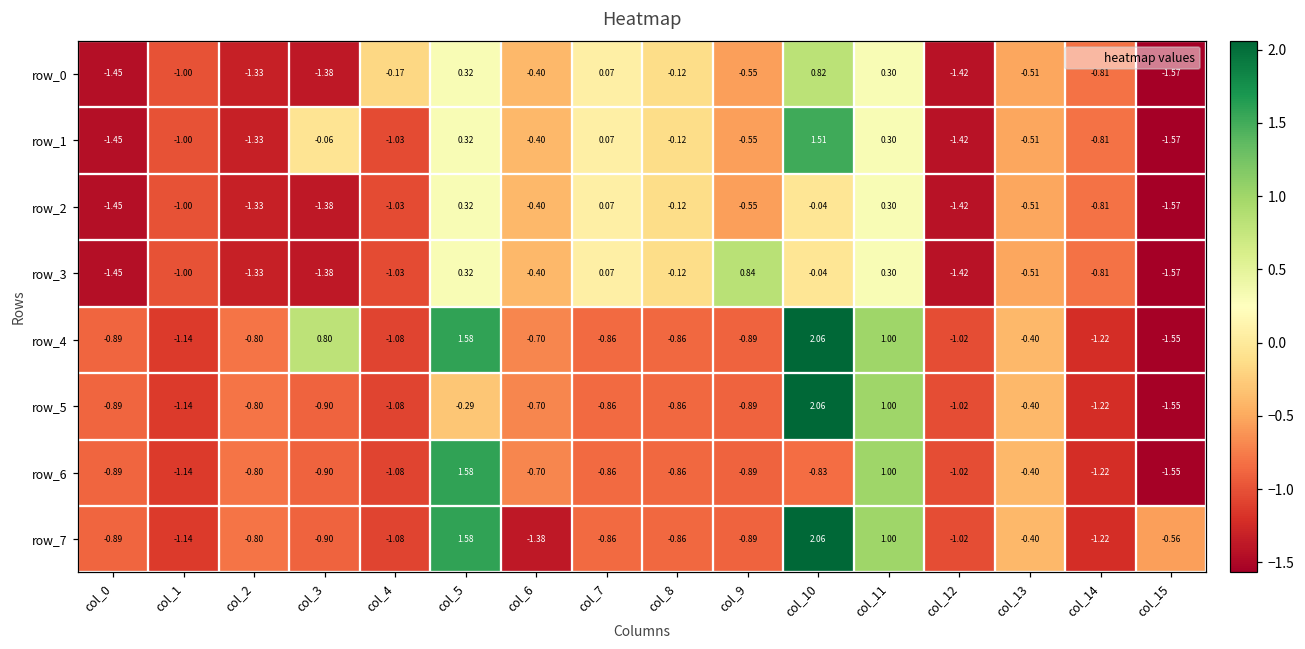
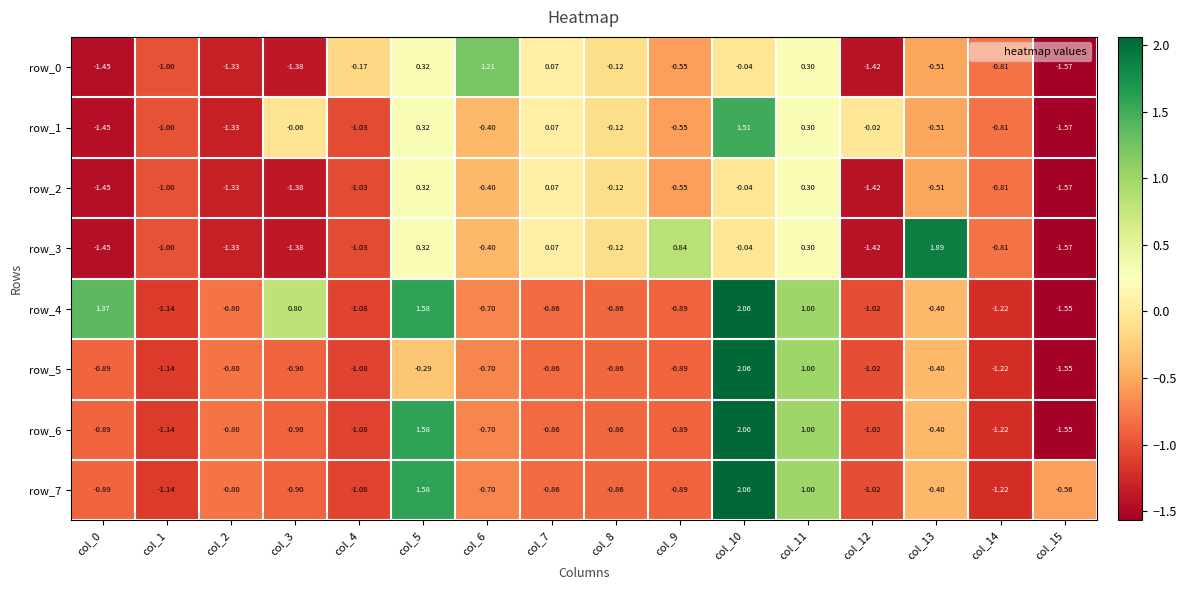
  {
    "row_0": {
      "col_0": -1.45,
      "col_1": -1.00,
      "col_2": -1.33,
      "col_3": -1.38,
      "col_4": -0.17,
      "col_5": 0.32,
-     "col_6": -0.40,
+     "col_6": 1.21,
      "col_7": 0.07,
      "col_8": -0.12,
      "col_9": -0.55,
-     "col_10": 0.82,
+     "col_10": -0.04,
      "col_11": 0.30,
      "col_12": -1.42,
      "col_13": -0.51,
      "col_14": -0.81,
      "col_15": -1.57
    },
    "row_1": {
      "col_0": -1.45,
      "col_1": -1.00,
      "col_2": -1.33,
      "col_3": -0.06,
      "col_4": -1.03,
      "col_5": 0.32,
      "col_6": -0.40,
      "col_7": 0.07,
      "col_8": -0.12,
      "col_9": -0.55,
      "col_10": 1.51,
      "col_11": 0.30,
-     "col_12": -1.42,
+     "col_12": -0.02,
      "col_13": -0.51,
      "col_14": -0.81,
      "col_15": -1.57
    },
    "row_2": {
      "col_0": -1.45,
      "col_1": -1.00,
      "col_2": -1.33,
      "col_3": -1.38,
      "col_4": -1.03,
      "col_5": 0.32,
      "col_6": -0.40,
      "col_7": 0.07,
      "col_8": -0.12,
      "col_9": -0.55,
      "col_10": -0.04,
      "col_11": 0.30,
      "col_12": -1.42,
      "col_13": -0.51,
      "col_14": -0.81,
      "col_15": -1.57
    },
    "row_3": {
      "col_0": -1.45,
      "col_1": -1.00,
      "col_2": -1.33,
      "col_3": -1.38,
      "col_4": -1.03,
      "col_5": 0.32,
      "col_6": -0.40,
      "col_7": 0.07,
      "col_8": -0.12,
      "col_9": 0.84,
      "col_10": -0.04,
      "col_11": 0.30,
      "col_12": -1.42,
-     "col_13": -0.51,
+     "col_13": 1.89,
      "col_14": -0.81,
      "col_15": -1.57
    },
    "row_4": {
-     "col_0": -0.89,
+     "col_0": 1.37,
      "col_1": -1.14,
      "col_2": -0.80,
      "col_3": 0.80,
      "col_4": -1.08,
      "col_5": 1.58,
      "col_6": -0.70,
      "col_7": -0.86,
      "col_8": -0.86,
      "col_9": -0.89,
      "col_10": 2.06,
      "col_11": 1.00,
      "col_12": -1.02,
      "col_13": -0.40,
      "col_14": -1.22,
      "col_15": -1.55
    },
    "row_5": {
      "col_0": -0.89,
      "col_1": -1.14,
      "col_2": -0.80,
      "col_3": -0.90,
      "col_4": -1.08,
      "col_5": -0.29,
      "col_6": -0.70,
      "col_7": -0.86,
      "col_8": -0.86,
      "col_9": -0.89,
      "col_10": 2.06,
      "col_11": 1.00,
      "col_12": -1.02,
      "col_13": -0.40,
      "col_14": -1.22,
      "col_15": -1.55
    },
    "row_6": {
      "col_0": -0.89,
      "col_1": -1.14,
      "col_2": -0.80,
      "col_3": -0.90,
      "col_4": -1.08,
      "col_5": 1.58,
      "col_6": -0.70,
      "col_7": -0.86,
      "col_8": -0.86,
      "col_9": -0.89,
-     "col_10": -0.83,
+     "col_10": 2.06,
      "col_11": 1.00,
      "col_12": -1.02,
      "col_13": -0.40,
      "col_14": -1.22,
      "col_15": -1.55
    },
    "row_7": {
      "col_0": -0.89,
      "col_1": -1.14,
      "col_2": -0.80,
      "col_3": -0.90,
      "col_4": -1.08,
      "col_5": 1.58,
-     "col_6": -1.38,
+     "col_6": -0.70,
      "col_7": -0.86,
      "col_8": -0.86,
      "col_9": -0.89,
      "col_10": 2.06,
      "col_11": 1.00,
      "col_12": -1.02,
      "col_13": -0.40,
      "col_14": -1.22,
      "col_15": -0.56
    }
  }
